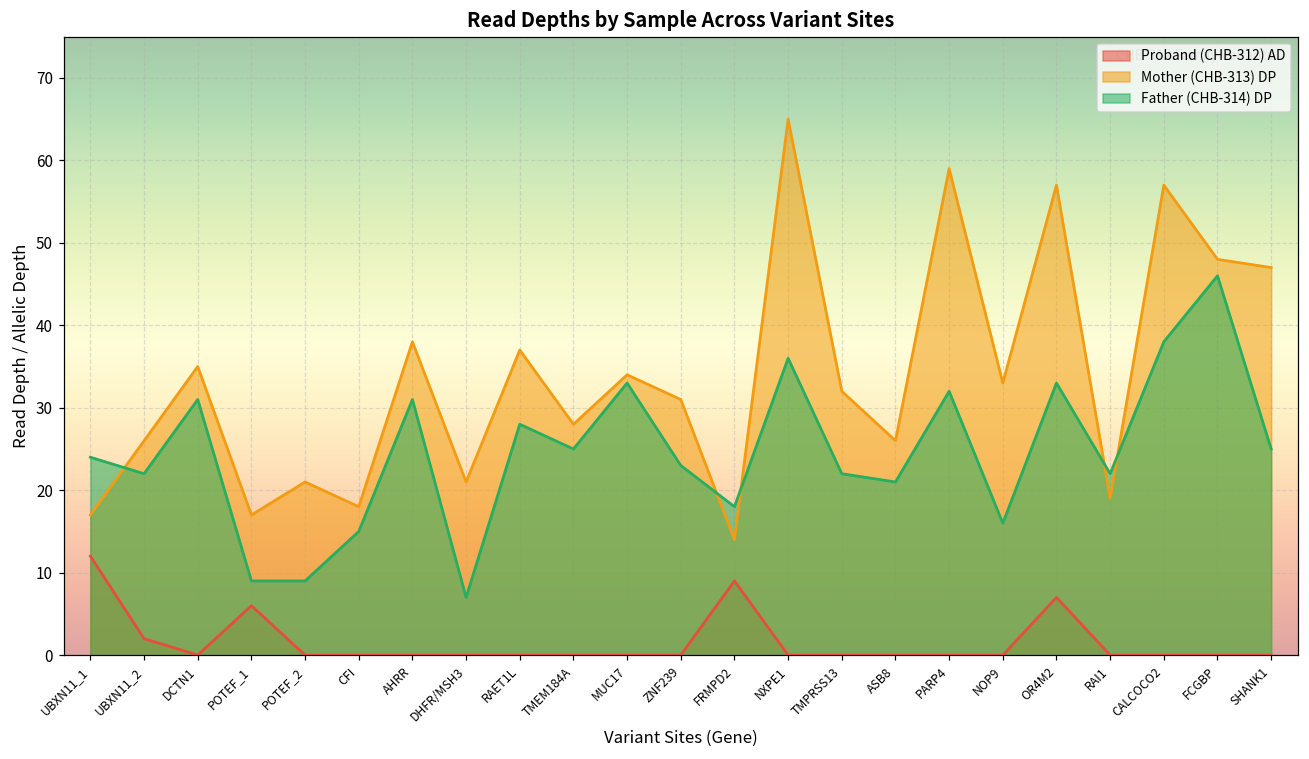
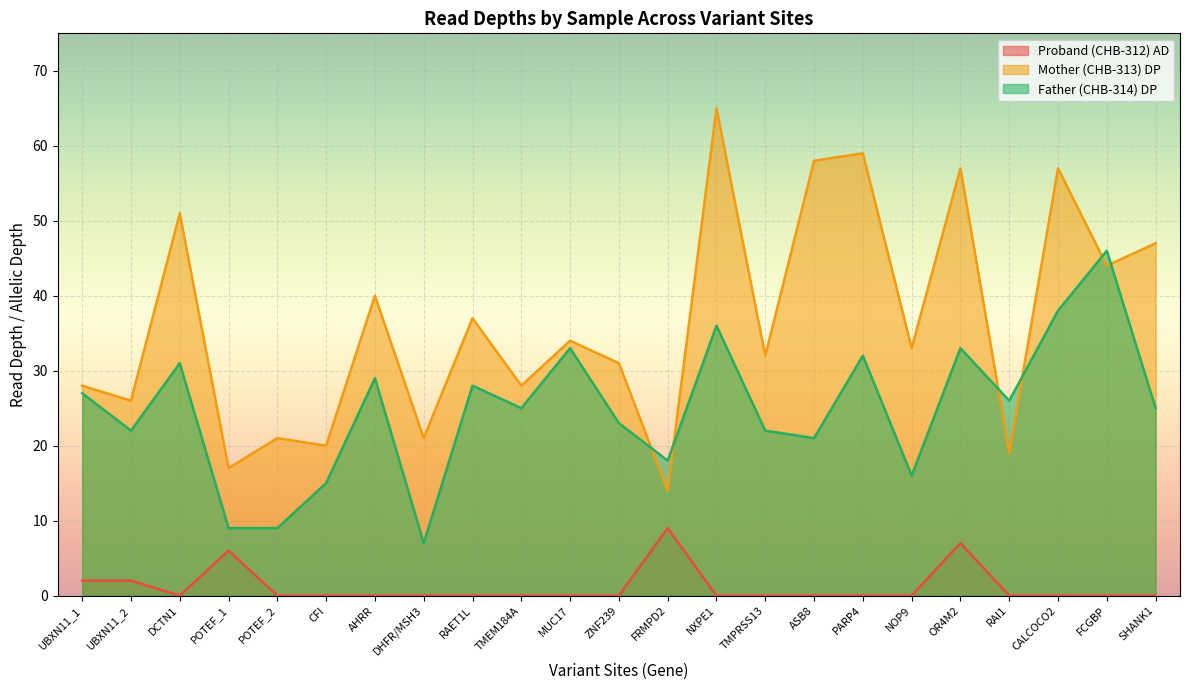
  {
    "Proband (CHB-312) AD": {
-     "UBXN11_1": 12,
+     "UBXN11_1": 2,
      "UBXN11_2": 2,
      "DCTN1": 0,
      "POTEF_1": 6,
      "POTEF_2": 0,
      "CFI": 0,
      "AHRR": 0,
      "DHFR/MSH3": 0,
      "RAET1L": 0,
      "TMEM184A": 0,
      "MUC17": 0,
      "ZNF239": 0,
      "FRMPD2": 9,
      "NXPE1": 0,
      "TMPRSS13": 0,
      "ASB8": 0,
      "PARP4": 0,
      "NOP9": 0,
      "OR4M2": 7,
      "RAI1": 0,
      "CALCOCO2": 0,
      "FCGBP": 0,
      "SHANK1": 0
    },
    "Mother (CHB-313) DP": {
-     "UBXN11_1": 17,
+     "UBXN11_1": 28,
      "UBXN11_2": 26,
-     "DCTN1": 35,
+     "DCTN1": 51,
      "POTEF_1": 17,
      "POTEF_2": 21,
-     "CFI": 18,
-     "AHRR": 38,
+     "CFI": 20,
+     "AHRR": 40,
      "DHFR/MSH3": 21,
      "RAET1L": 37,
      "TMEM184A": 28,
      "MUC17": 34,
      "ZNF239": 31,
      "FRMPD2": 14,
      "NXPE1": 65,
      "TMPRSS13": 32,
-     "ASB8": 26,
+     "ASB8": 58,
      "PARP4": 59,
      "NOP9": 33,
      "OR4M2": 57,
      "RAI1": 19,
      "CALCOCO2": 57,
-     "FCGBP": 48,
+     "FCGBP": 44,
      "SHANK1": 47
    },
    "Father (CHB-314) DP": {
-     "UBXN11_1": 24,
+     "UBXN11_1": 27,
      "UBXN11_2": 22,
      "DCTN1": 31,
      "POTEF_1": 9,
      "POTEF_2": 9,
      "CFI": 15,
-     "AHRR": 31,
+     "AHRR": 29,
      "DHFR/MSH3": 7,
      "RAET1L": 28,
      "TMEM184A": 25,
      "MUC17": 33,
      "ZNF239": 23,
      "FRMPD2": 18,
      "NXPE1": 36,
      "TMPRSS13": 22,
      "ASB8": 21,
      "PARP4": 32,
      "NOP9": 16,
      "OR4M2": 33,
-     "RAI1": 22,
+     "RAI1": 26,
      "CALCOCO2": 38,
      "FCGBP": 46,
      "SHANK1": 25
    }
  }
